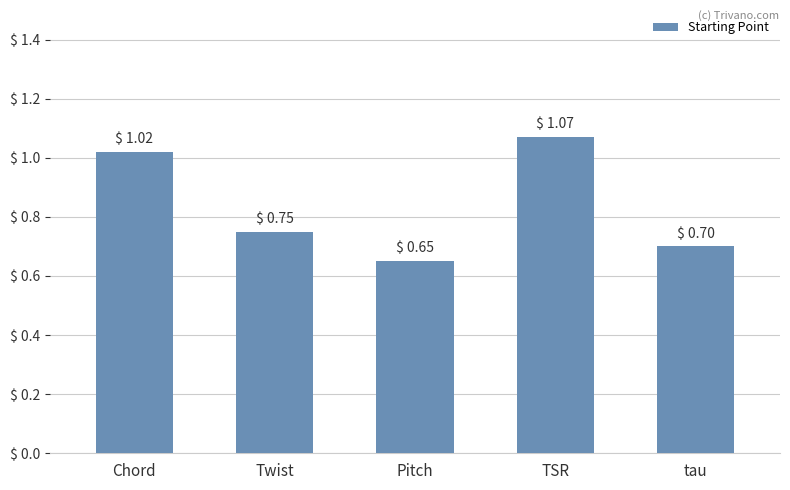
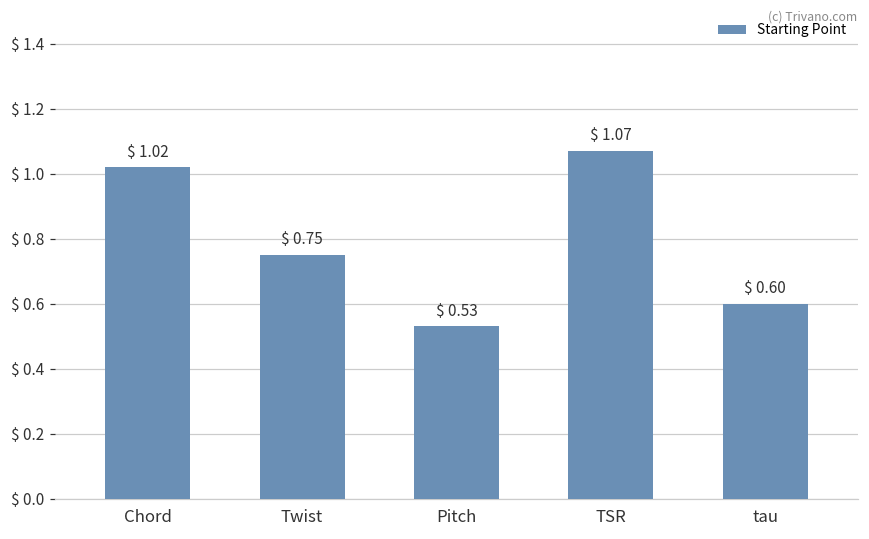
  {
    "Chord": 1.02,
    "Twist": 0.75,
-   "Pitch": 0.65,
+   "Pitch": 0.53,
    "TSR": 1.07,
-   "tau": 0.70
+   "tau": 0.60
  }
